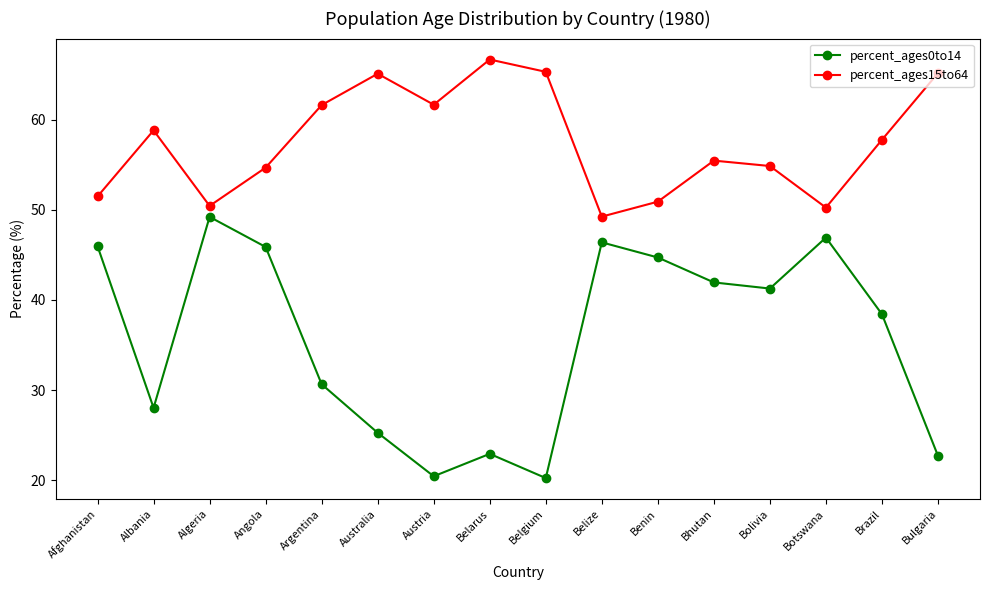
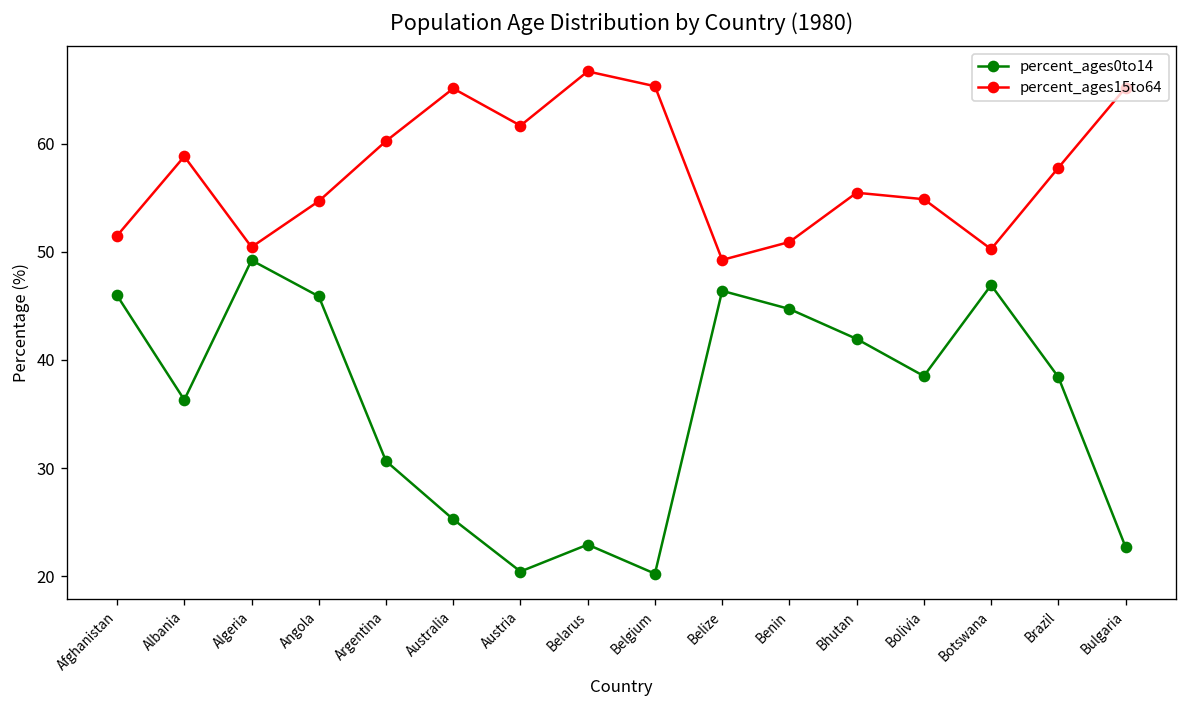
  {
    "percent_ages0to14": {
      "Afghanistan": 46,
-     "Albania": 28,
+     "Albania": 36,
      "Algeria": 49,
      "Angola": 46,
      "Argentina": 31,
      "Australia": 25,
      "Austria": 20,
      "Belarus": 23,
      "Belgium": 20,
      "Belize": 46,
      "Benin": 45,
      "Bhutan": 42,
-     "Bolivia": 41,
+     "Bolivia": 39,
      "Botswana": 47,
      "Brazil": 38,
      "Bulgaria": 23
    },
    "percent_ages15to64": {
      "Afghanistan": 52,
      "Albania": 59,
      "Algeria": 50,
      "Angola": 55,
-     "Argentina": 62,
+     "Argentina": 60,
      "Australia": 65,
      "Austria": 62,
      "Belarus": 67,
      "Belgium": 65,
      "Belize": 49,
      "Benin": 51,
      "Bhutan": 55,
      "Bolivia": 55,
      "Botswana": 50,
      "Brazil": 58
    }
  }
